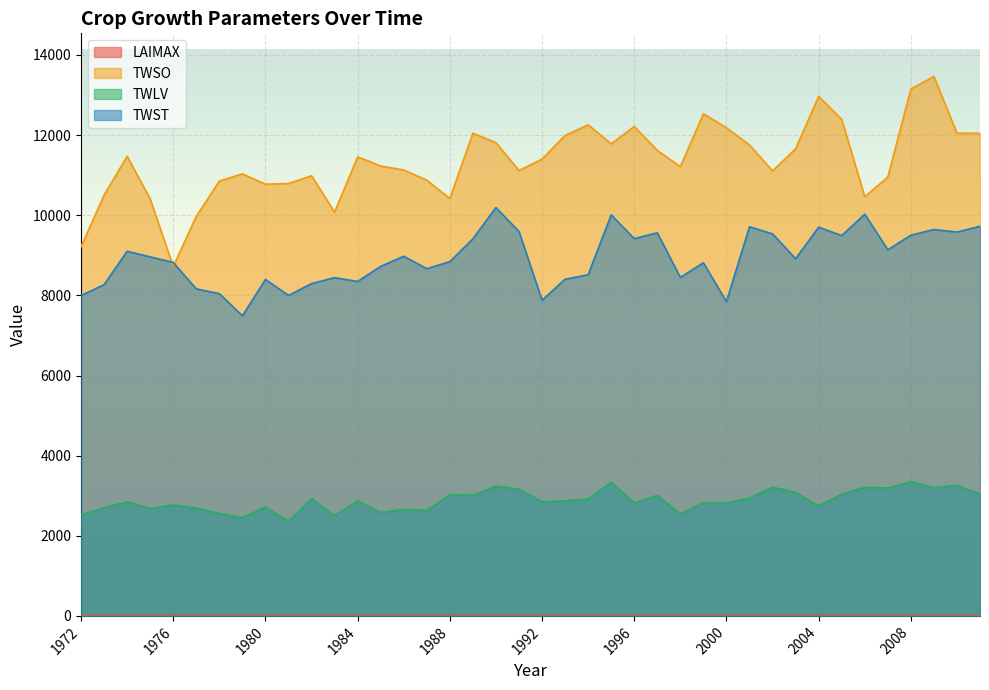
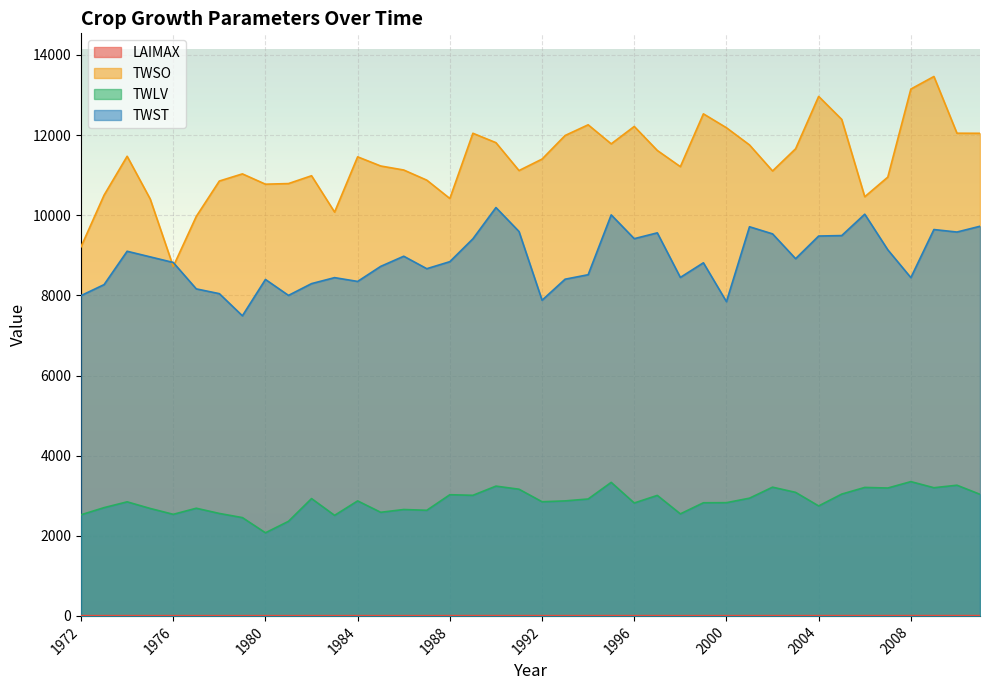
  {
    "LAIMAX": {
      "1972": 0,
      "1976": 0,
      "1980": 0,
      "1984": 0,
      "1988": 0,
      "1992": 0,
      "1996": 0,
      "2000": 0,
      "2004": 0,
      "2008": 0
    },
    "TWSO": {
      "1972": 9200,
      "1976": 8700,
      "1980": 10800,
      "1984": 11500,
      "1988": 10400,
      "1992": 11400,
      "1996": 12200,
      "2000": 12200,
      "2004": 13000,
      "2008": 13100
    },
    "TWLV": {
      "1972": 2500,
-     "1976": 2800,
-     "1980": 2700,
+     "1976": 2500,
+     "1980": 2100,
      "1984": 2900,
      "1988": 3000,
      "1992": 2800,
      "1996": 2800,
      "2000": 2800,
      "2004": 2700,
      "2008": 3400
    },
    "TWST": {
      "1972": 8000,
      "1976": 8800,
      "1980": 8400,
      "1984": 8300,
      "1988": 8800,
      "1992": 7900,
      "1996": 9400,
      "2000": 7800,
-     "2004": 9700,
-     "2008": 9500
+     "2004": 9500,
+     "2008": 8400
    }
  }
